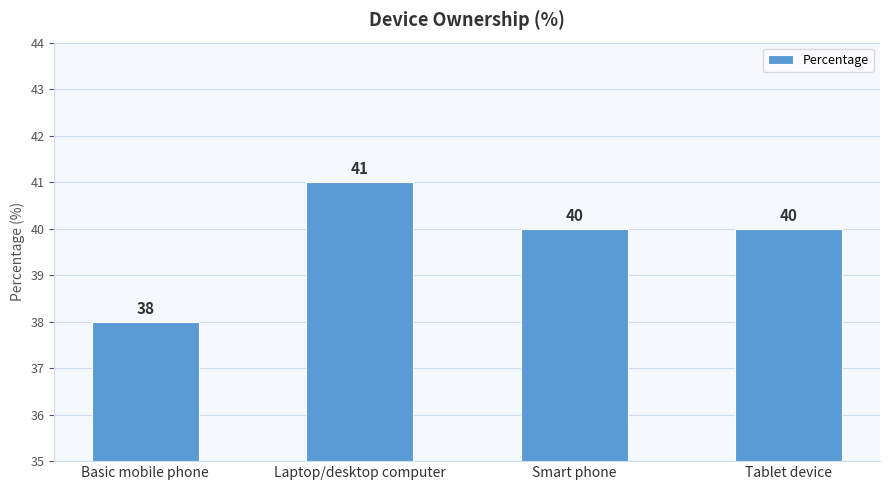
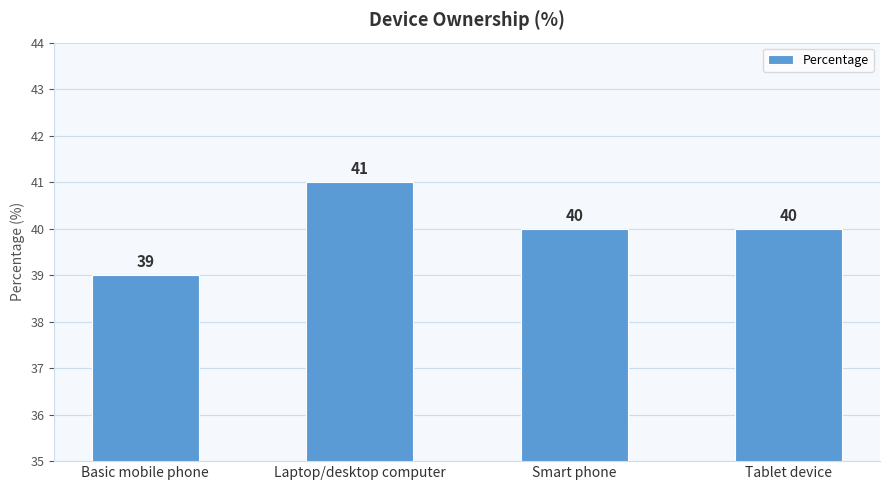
  {
-   "Basic mobile phone": 38,
+   "Basic mobile phone": 39,
    "Laptop/desktop computer": 41,
    "Smart phone": 40,
    "Tablet device": 40
  }
